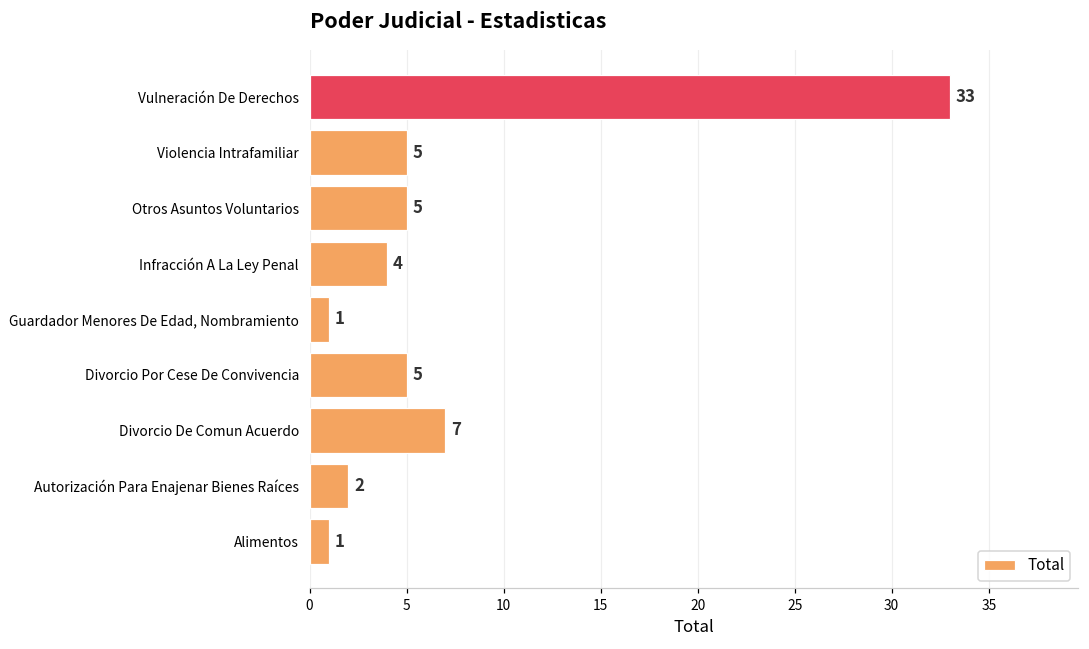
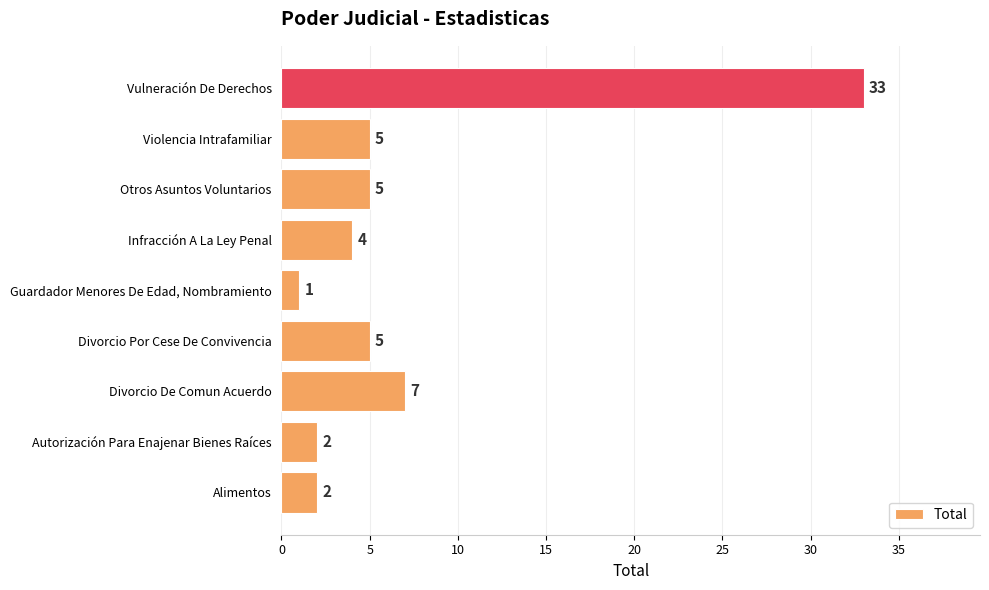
  {
    "Vulneración De Derechos": 33,
    "Violencia Intrafamiliar": 5,
    "Otros Asuntos Voluntarios": 5,
    "Infracción A La Ley Penal": 4,
    "Guardador Menores De Edad, Nombramiento": 1,
    "Divorcio Por Cese De Convivencia": 5,
    "Divorcio De Comun Acuerdo": 7,
    "Autorización Para Enajenar Bienes Raíces": 2,
-   "Alimentos": 1
+   "Alimentos": 2
  }
